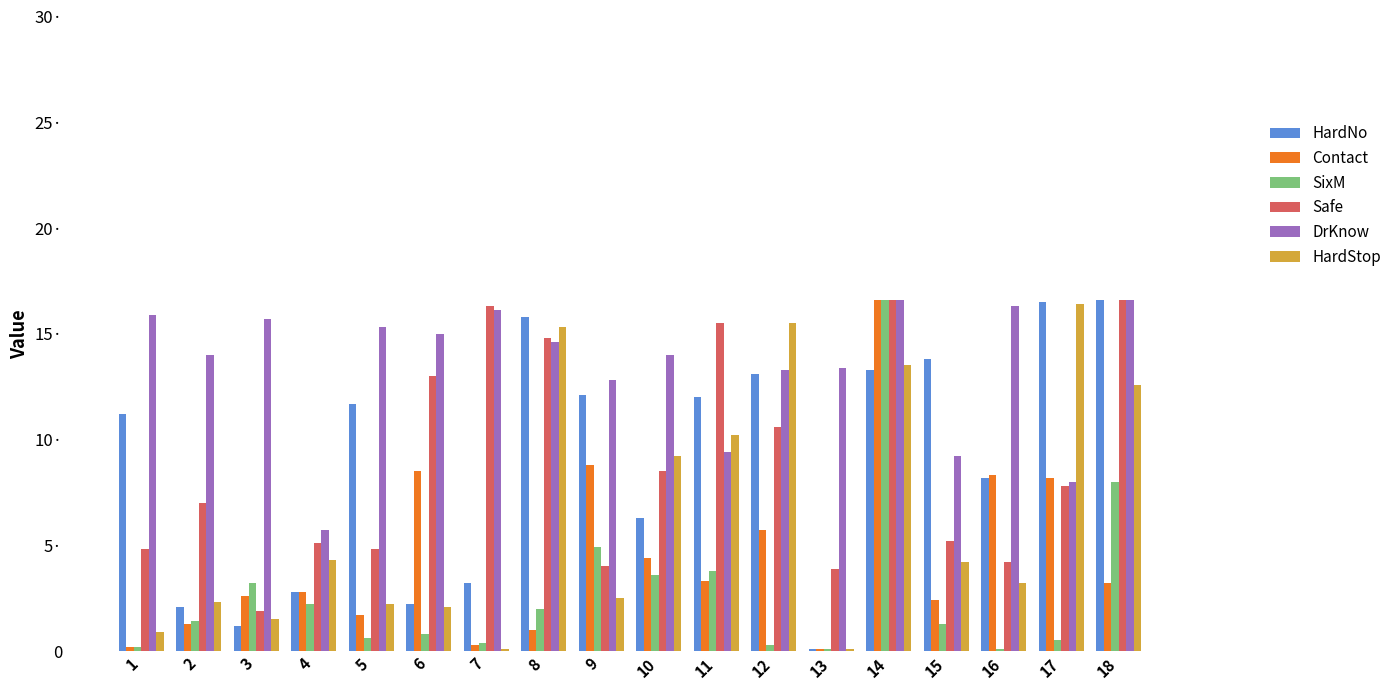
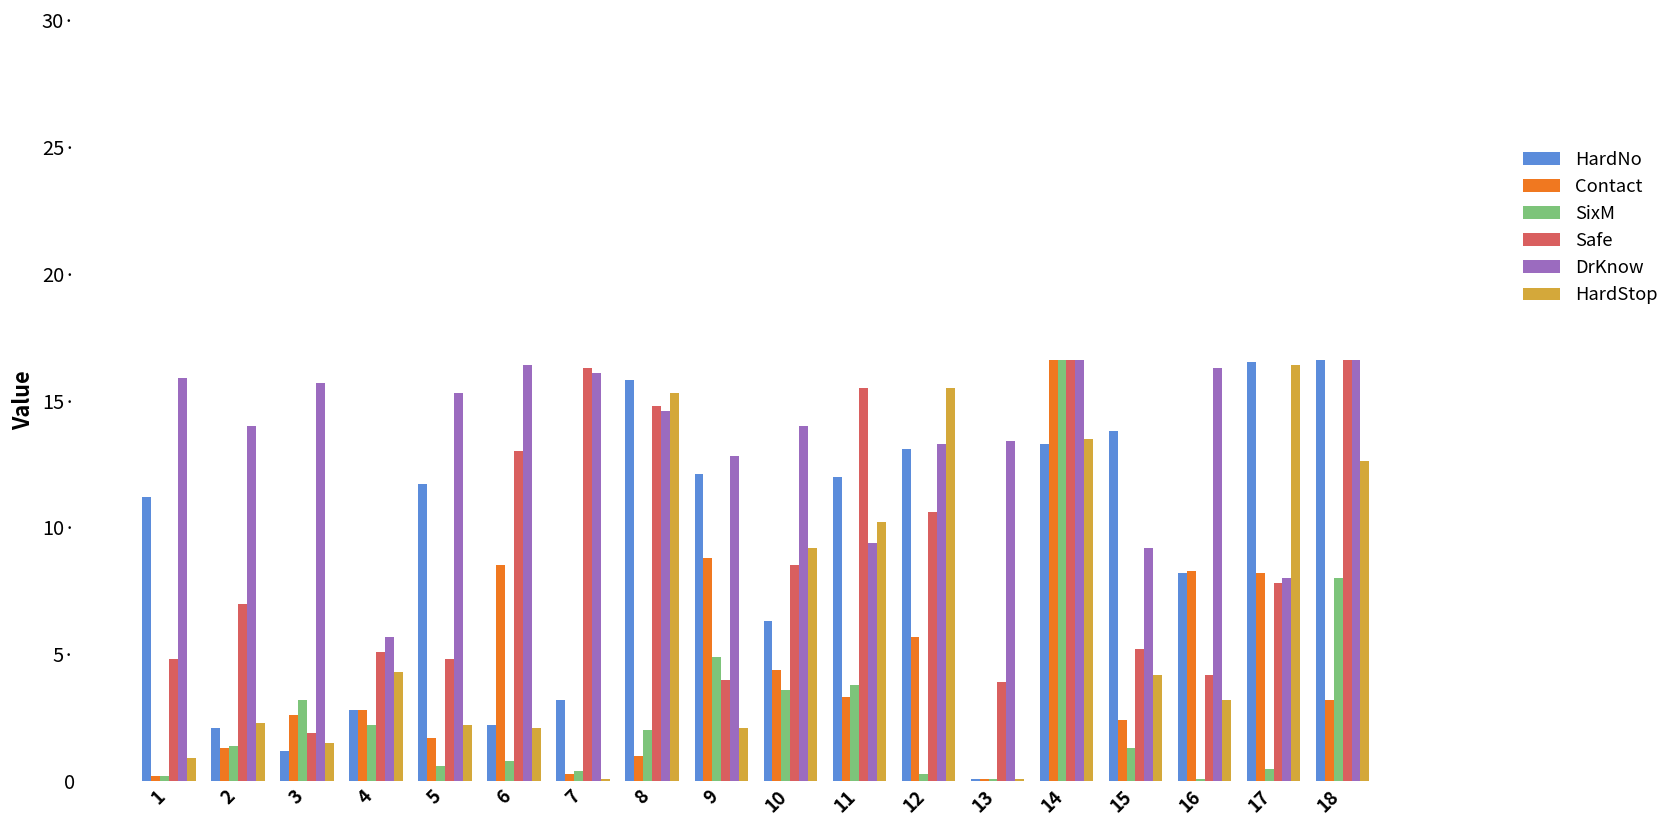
  {
    "HardNo": {
      "1": "11.2·",
      "2": "2.1·",
      "3": "1.2·",
      "4": "2.8·",
      "5": "11.7·",
      "6": "2.2·",
      "7": "3.2·",
      "8": "15.8·",
      "9": "12.1·",
      "10": "6.3·",
      "11": "12.0·",
      "12": "13.1·",
      "14": "13.3·",
      "15": "13.8·",
      "16": "8.2·",
      "17": "16.5·",
      "18": "16.6·"
    },
    "Contact": {
      "1": "0.2·",
      "2": "1.3·",
      "3": "2.6·",
      "4": "2.8·",
      "5": "1.7·",
      "6": "8.5·",
      "7": "0.3·",
      "8": "1.0·",
      "9": "8.8·",
      "10": "4.4·",
      "11": "3.3·",
      "12": "5.7·",
      "14": "16.6·",
      "15": "2.4·",
      "16": "8.3·",
      "17": "8.2·",
      "18": "3.2·"
    },
    "SixM": {
      "1": "0.2·",
      "2": "1.4·",
      "3": "3.2·",
      "4": "2.2·",
      "5": "0.6·",
      "6": "0.8·",
      "7": "0.4·",
      "8": "2.0·",
      "9": "4.9·",
      "10": "3.6·",
      "11": "3.8·",
      "12": "0.3·",
      "14": "16.6·",
      "15": "1.3·",
      "17": "0.5·",
      "18": "8.0·"
    },
    "Safe": {
      "1": "4.8·",
      "2": "7.0·",
      "3": "1.9·",
      "4": "5.1·",
      "5": "4.8·",
      "6": "13.0·",
      "7": "16.3·",
      "8": "14.8·",
      "9": "4.0·",
      "10": "8.5·",
      "11": "15.5·",
      "12": "10.6·",
      "13": "3.9·",
      "14": "16.6·",
      "15": "5.2·",
      "16": "4.2·",
      "17": "7.8·",
      "18": "16.6·"
    },
    "DrKnow": {
      "1": "15.9·",
      "2": "14.0·",
      "3": "15.7·",
      "4": "5.7·",
      "5": "15.3·",
-     "6": "15.0·",
+     "6": "16.4·",
      "7": "16.1·",
      "8": "14.6·",
      "9": "12.8·",
      "10": "14.0·",
      "11": "9.4·",
      "12": "13.3·",
      "13": "13.4·",
      "14": "16.6·",
      "15": "9.2·",
      "16": "16.3·",
      "17": "8.0·",
      "18": "16.6·"
    },
    "HardStop": {
      "1": "0.9·",
      "2": "2.3·",
      "3": "1.5·",
      "4": "4.3·",
      "5": "2.2·",
      "6": "2.1·",
      "8": "15.3·",
-     "9": "2.5·",
+     "9": "2.1·",
      "10": "9.2·",
      "11": "10.2·",
      "12": "15.5·",
      "14": "13.5·",
      "15": "4.2·",
      "16": "3.2·",
      "17": "16.4·",
      "18": "12.6·"
    }
  }
